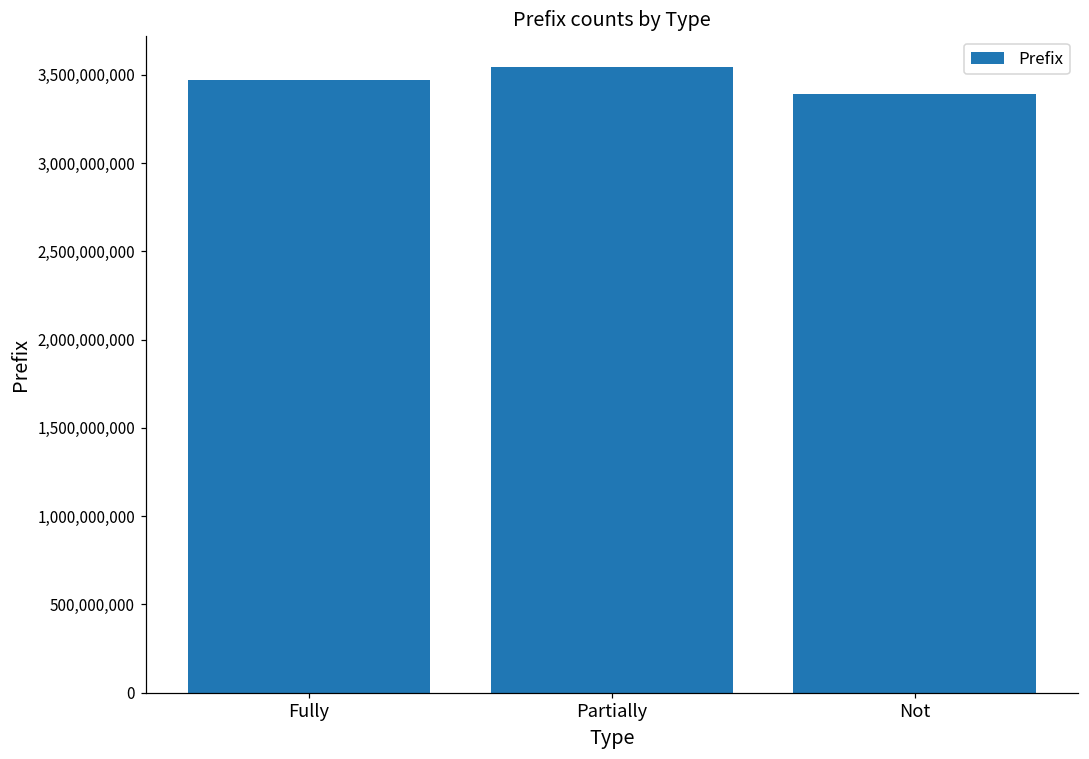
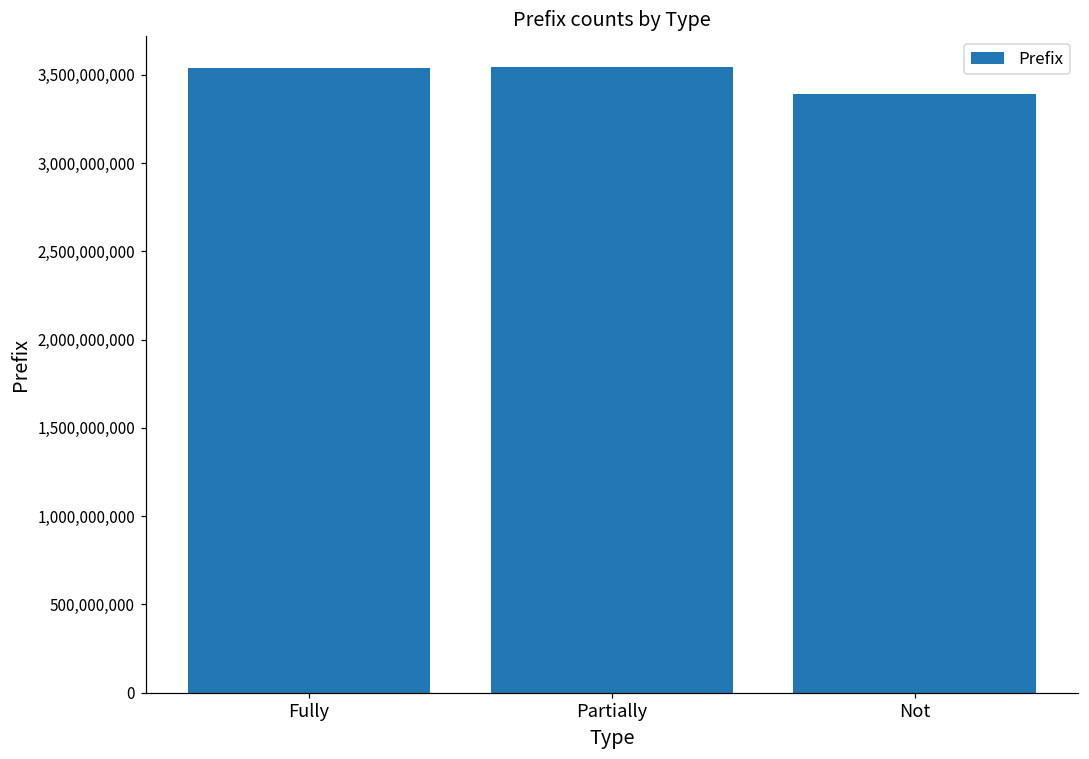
  {
-   "Fully": "3,470,000,000",
+   "Fully": "3,540,000,000",
    "Partially": "3,540,000,000",
    "Not": "3,390,000,000"
  }
